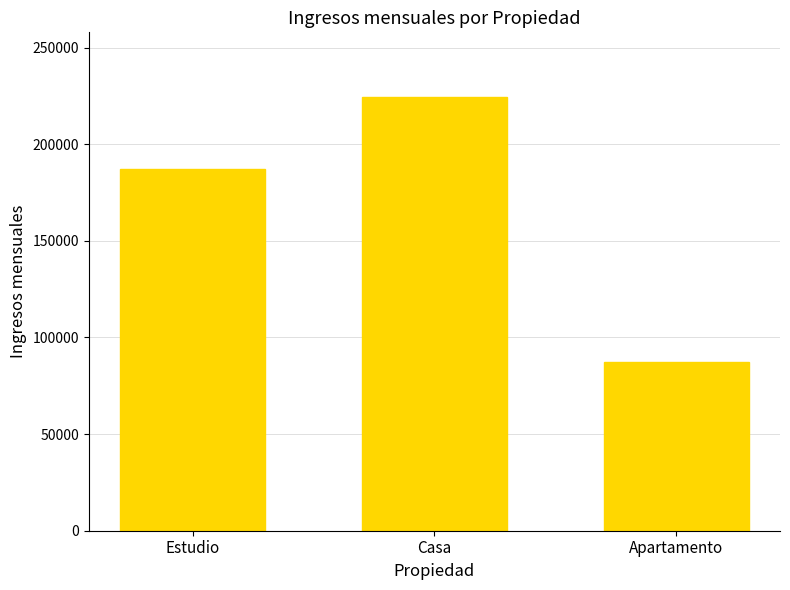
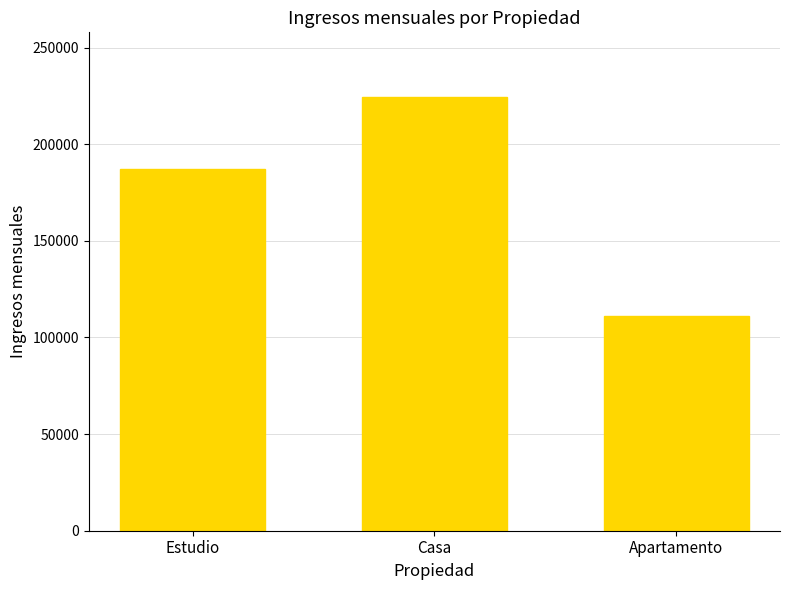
  {
    "Estudio": 187000,
    "Casa": 224000,
-   "Apartamento": 87000
+   "Apartamento": 111000
  }
